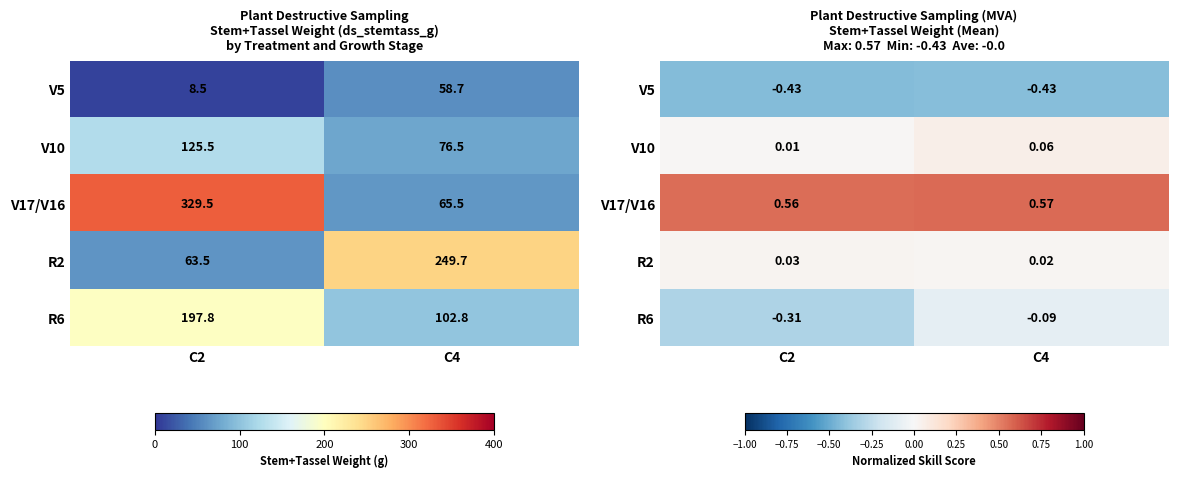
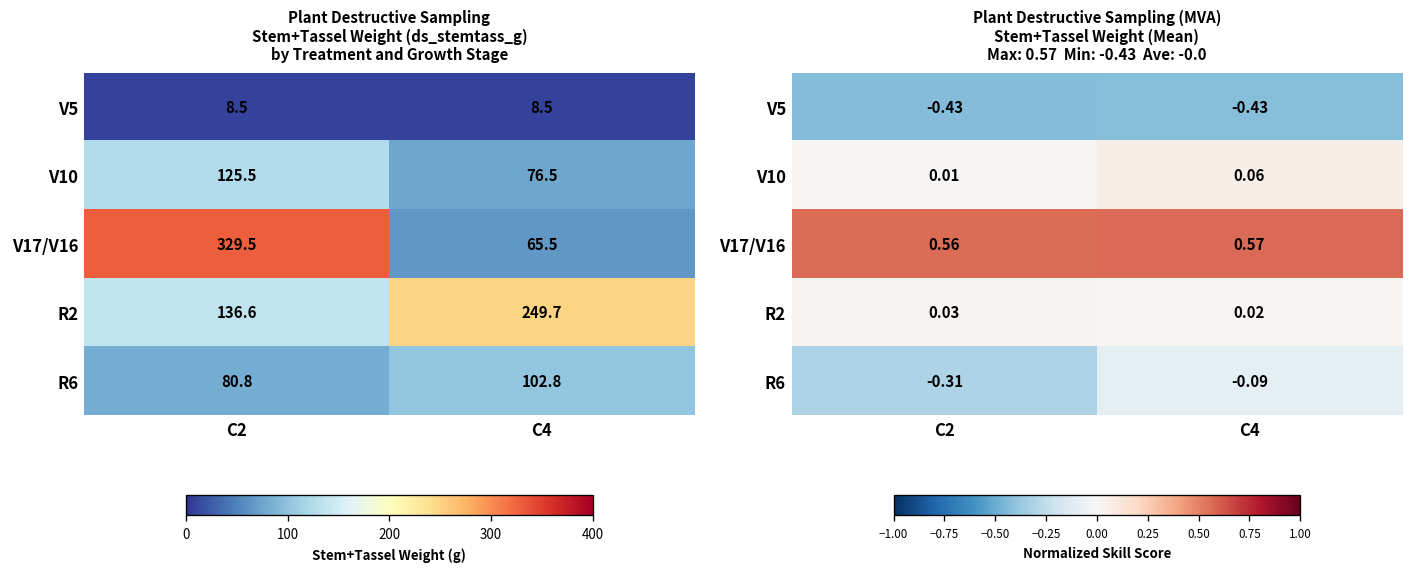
  {
    "Plant Destructive Sampling Stem+Tassel Weight (ds_stemtass_g) by Treatment and Growth Stage": {
      "V5": {
        "C2": 8.5,
-       "C4": 58.7
+       "C4": 8.5
      },
      "V10": {
        "C2": 125.5,
        "C4": 76.5
      },
      "V17/V16": {
        "C2": 329.5,
        "C4": 65.5
      },
      "R2": {
-       "C2": 63.5,
+       "C2": 136.6,
        "C4": 249.7
      },
      "R6": {
-       "C2": 197.8,
+       "C2": 80.8,
        "C4": 102.8
      }
    },
    "Plant Destructive Sampling (MVA) Stem+Tassel Weight (Mean) Max: 0.57 Min: -0.43 Ave: -0.0": {
      "V5": {
        "C2": -0.43,
        "C4": -0.43
      },
      "V10": {
        "C2": 0.01,
        "C4": 0.06
      },
      "V17/V16": {
        "C2": 0.56,
        "C4": 0.57
      },
      "R2": {
        "C2": 0.03,
        "C4": 0.02
      },
      "R6": {
        "C2": -0.31,
        "C4": -0.09
      }
    }
  }
